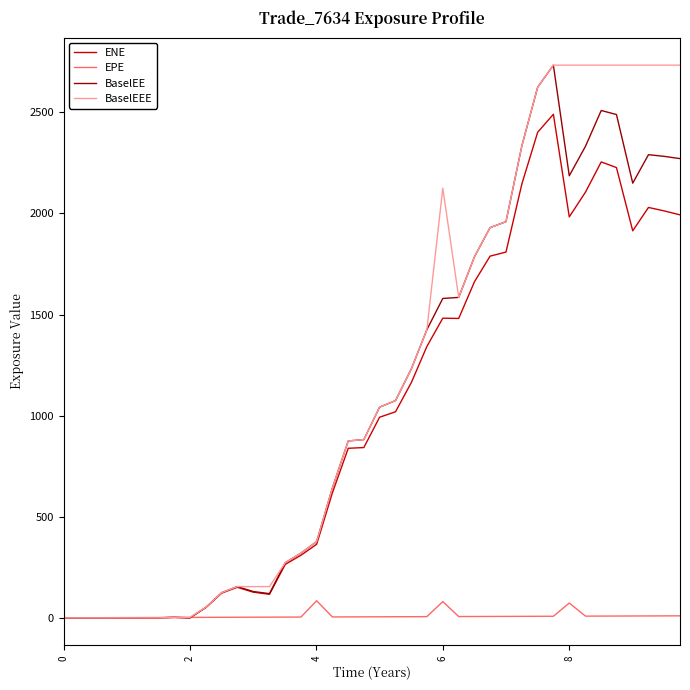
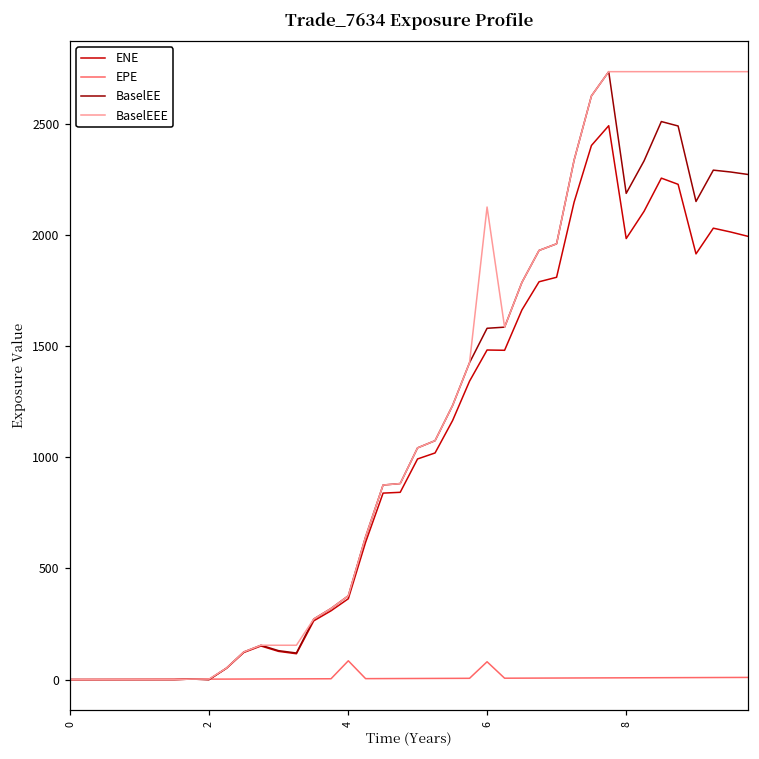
  {
    "EPE": {
      "4": 80,
      "6": 80,
-     "8": 70
+     "8": 10
    },
    "BaselEEE": {
      "6": 2120,
      "8": 2730
    }
  }
